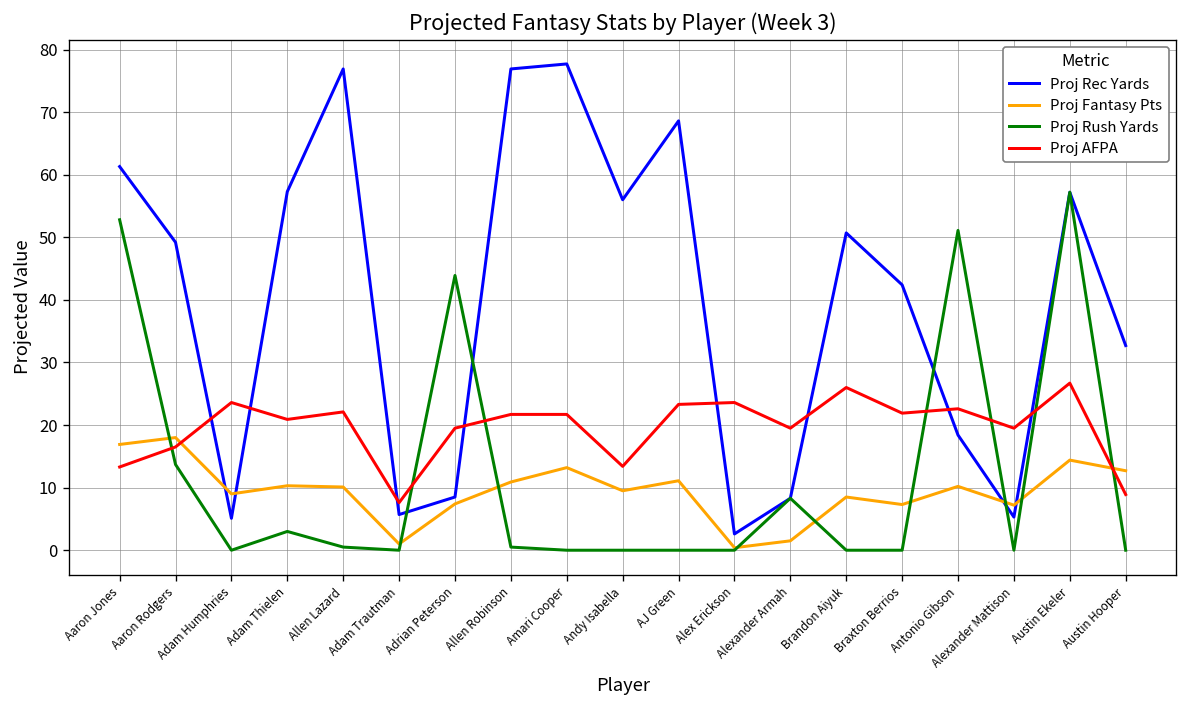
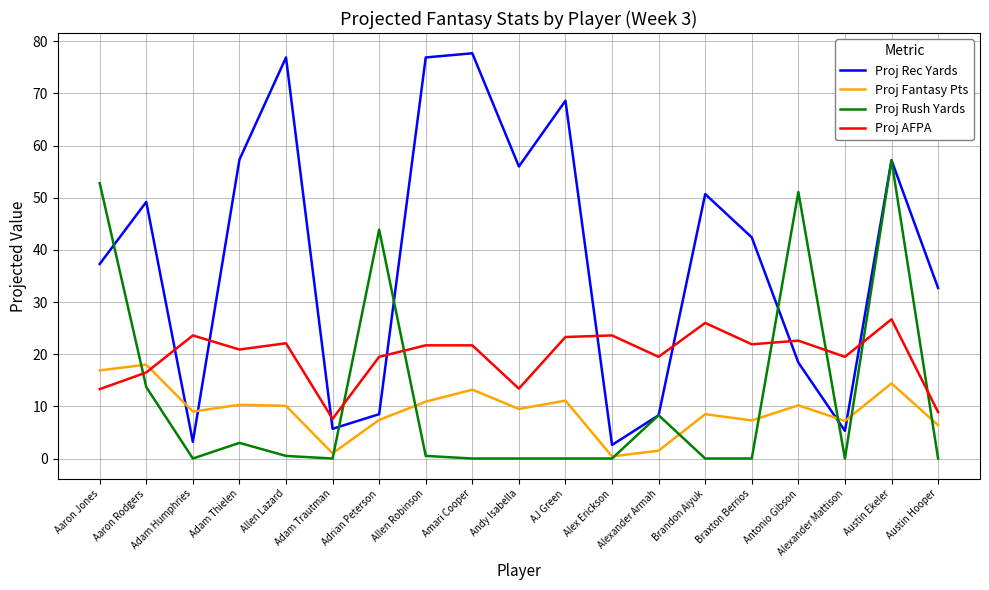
  {
    "Proj Rec Yards": {
-     "Aaron Jones": 61,
+     "Aaron Jones": 37,
      "Aaron Rodgers": 49,
-     "Adam Humphries": 5,
+     "Adam Humphries": 3,
      "Adam Thielen": 57,
      "Allen Lazard": 77,
      "Adam Trautman": 6,
      "Adrian Peterson": 9,
      "Allen Robinson": 77,
      "Amari Cooper": 78,
      "Andy Isabella": 56,
      "AJ Green": 69,
      "Alex Erickson": 3,
      "Brandon Aiyuk": 51,
      "Braxton Berrios": 42,
      "Antonio Gibson": 18,
      "Alexander Mattison": 5,
      "Austin Hooper": 33
    },
    "Proj Fantasy Pts": {
      "Aaron Jones": 17,
      "Aaron Rodgers": 18,
      "Adam Humphries": 9,
      "Adam Thielen": 10,
      "Allen Lazard": 10,
      "Adam Trautman": 1,
      "Adrian Peterson": 7,
      "Allen Robinson": 11,
      "Amari Cooper": 13,
      "Andy Isabella": 10,
      "AJ Green": 11,
      "Alexander Armah": 2,
      "Brandon Aiyuk": 9,
      "Braxton Berrios": 7,
      "Antonio Gibson": 10,
      "Alexander Mattison": 7,
      "Austin Ekeler": 14,
-     "Austin Hooper": 13
+     "Austin Hooper": 6
    },
    "Proj Rush Yards": {
      "Aaron Jones": 53,
      "Aaron Rodgers": 14,
      "Adam Humphries": 0,
      "Adam Thielen": 3,
      "Allen Lazard": 1,
      "Adam Trautman": 0,
      "Adrian Peterson": 44,
      "Allen Robinson": 1,
      "Amari Cooper": 0,
      "Andy Isabella": 0,
      "AJ Green": 0,
      "Brandon Aiyuk": 0,
      "Braxton Berrios": 0,
      "Antonio Gibson": 51,
      "Alexander Mattison": 0,
      "Austin Hooper": 0
    },
    "Proj AFPA": {
      "Aaron Jones": 13,
      "Aaron Rodgers": 17,
      "Adam Humphries": 24,
      "Adam Thielen": 21,
      "Allen Lazard": 22,
      "Adam Trautman": 8,
      "Adrian Peterson": 20,
      "Allen Robinson": 22,
      "Amari Cooper": 22,
      "Andy Isabella": 13,
      "AJ Green": 23,
      "Alex Erickson": 24,
      "Alexander Armah": 20,
      "Brandon Aiyuk": 26,
      "Braxton Berrios": 22,
      "Antonio Gibson": 23,
      "Alexander Mattison": 20,
      "Austin Ekeler": 27,
      "Austin Hooper": 9
    }
  }
